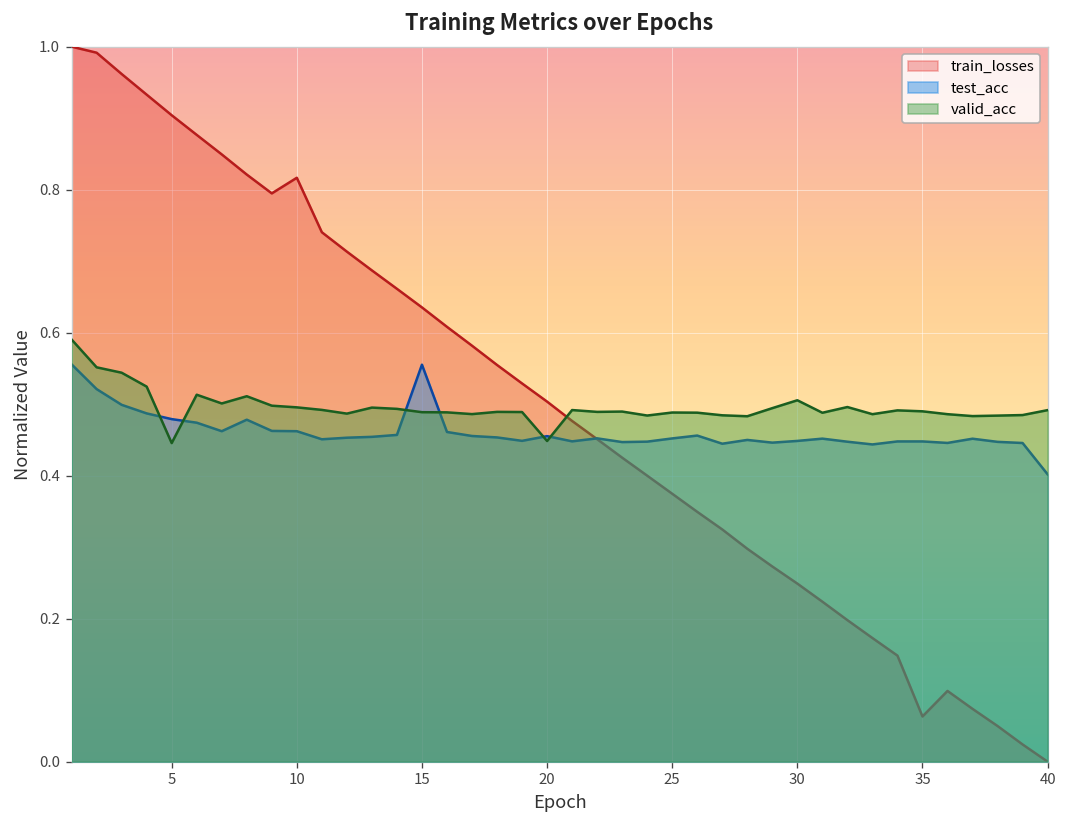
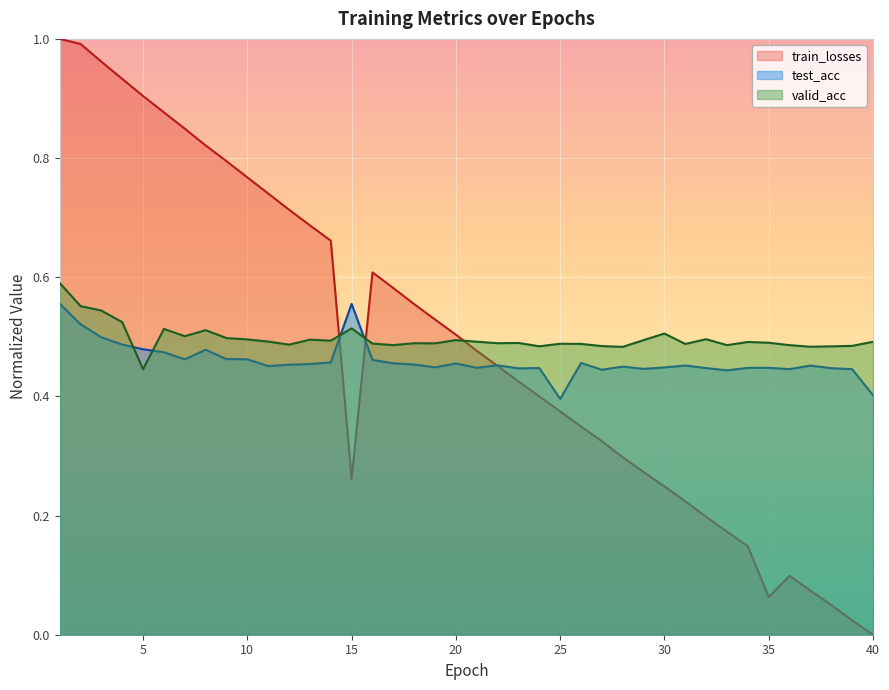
  {
    "train_losses": {
      "5": 0.90,
-     "10": 0.82,
-     "15": 0.64,
+     "10": 0.77,
+     "15": 0.26,
      "20": 0.50,
      "25": 0.37,
      "30": 0.25,
      "35": 0.06,
      "40": 0.00
    },
    "test_acc": {
      "5": 0.48,
      "10": 0.46,
      "15": 0.56,
      "20": 0.46,
-     "25": 0.45,
+     "25": 0.40,
      "30": 0.45,
      "35": 0.45,
      "40": 0.40
    },
    "valid_acc": {
      "5": 0.45,
      "10": 0.50,
-     "15": 0.49,
-     "20": 0.45,
+     "15": 0.51,
+     "20": 0.49,
      "25": 0.49,
      "30": 0.51,
      "35": 0.49,
      "40": 0.49
    }
  }
